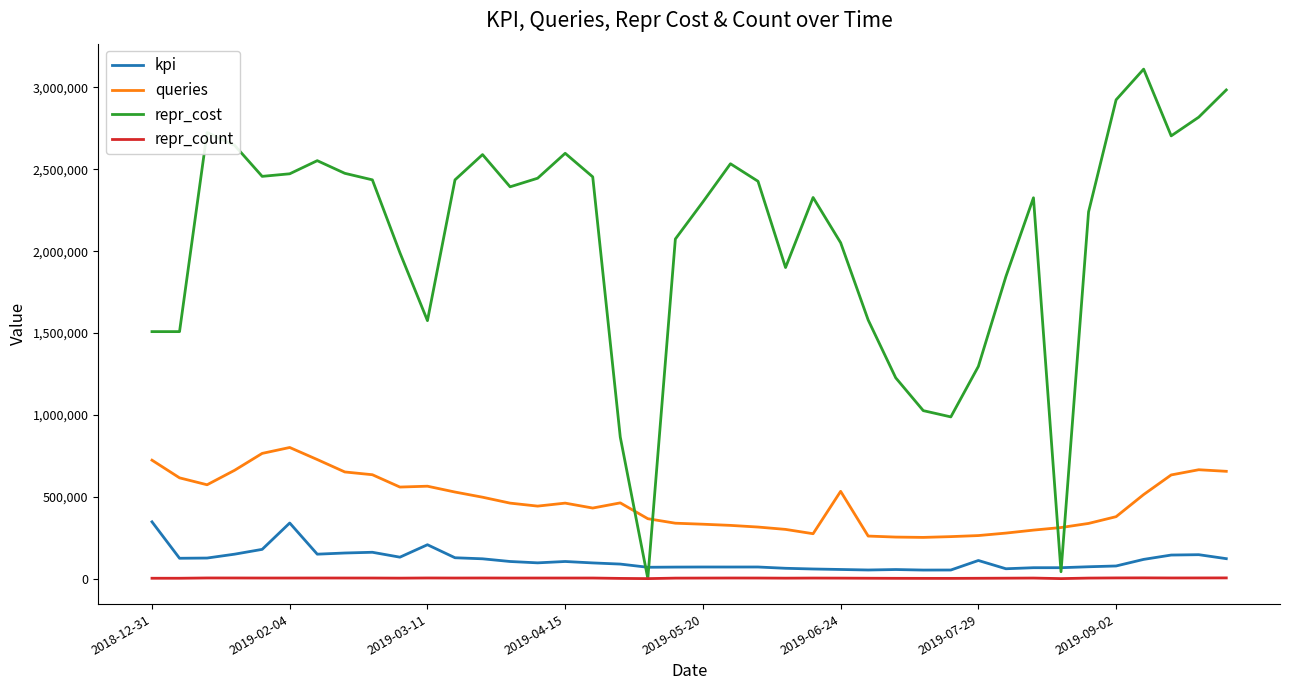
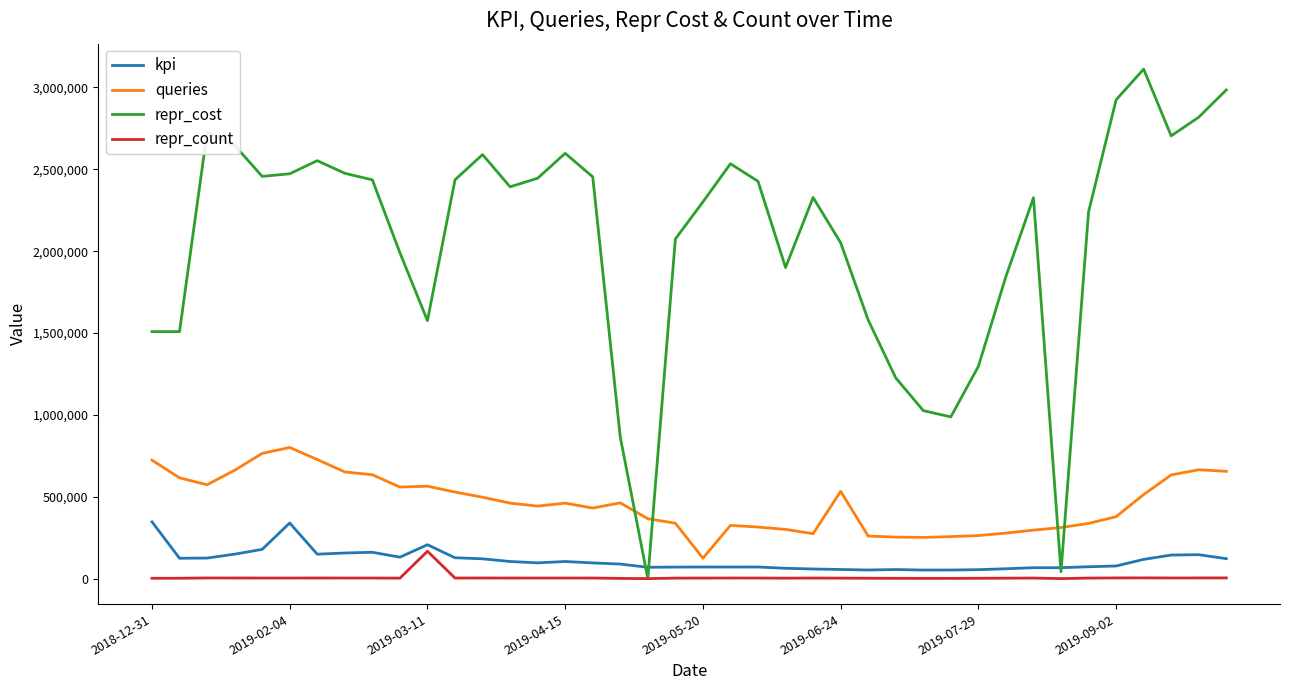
  {
    "kpi": {
      "2018-12-31": "350,000",
      "2019-02-04": "340,000",
      "2019-03-11": "210,000",
      "2019-04-15": "100,000",
      "2019-05-20": "70,000",
      "2019-06-24": "60,000",
-     "2019-07-29": "110,000",
+     "2019-07-29": "50,000",
      "2019-09-02": "80,000"
    },
    "queries": {
      "2018-12-31": "720,000",
      "2019-02-04": "800,000",
      "2019-03-11": "560,000",
      "2019-04-15": "460,000",
-     "2019-05-20": "330,000",
+     "2019-05-20": "120,000",
      "2019-06-24": "530,000",
      "2019-07-29": "260,000",
      "2019-09-02": "380,000"
    },
    "repr_cost": {
      "2018-12-31": "1,510,000",
      "2019-02-04": "2,470,000",
      "2019-03-11": "1,580,000",
      "2019-04-15": "2,600,000",
      "2019-05-20": "2,300,000",
      "2019-06-24": "2,050,000",
      "2019-07-29": "1,300,000",
      "2019-09-02": "2,920,000"
    },
    "repr_count": {
      "2018-12-31": "0",
      "2019-02-04": "0",
-     "2019-03-11": "0",
+     "2019-03-11": "170,000",
      "2019-04-15": "0",
      "2019-05-20": "0",
      "2019-06-24": "0",
      "2019-07-29": "0",
      "2019-09-02": "0"
    }
  }
